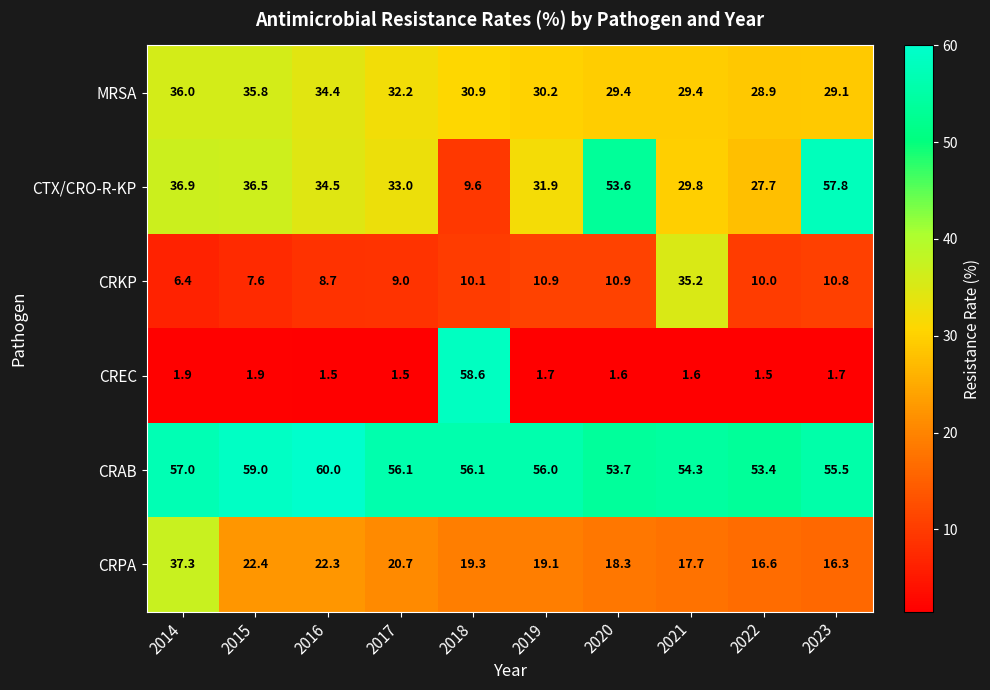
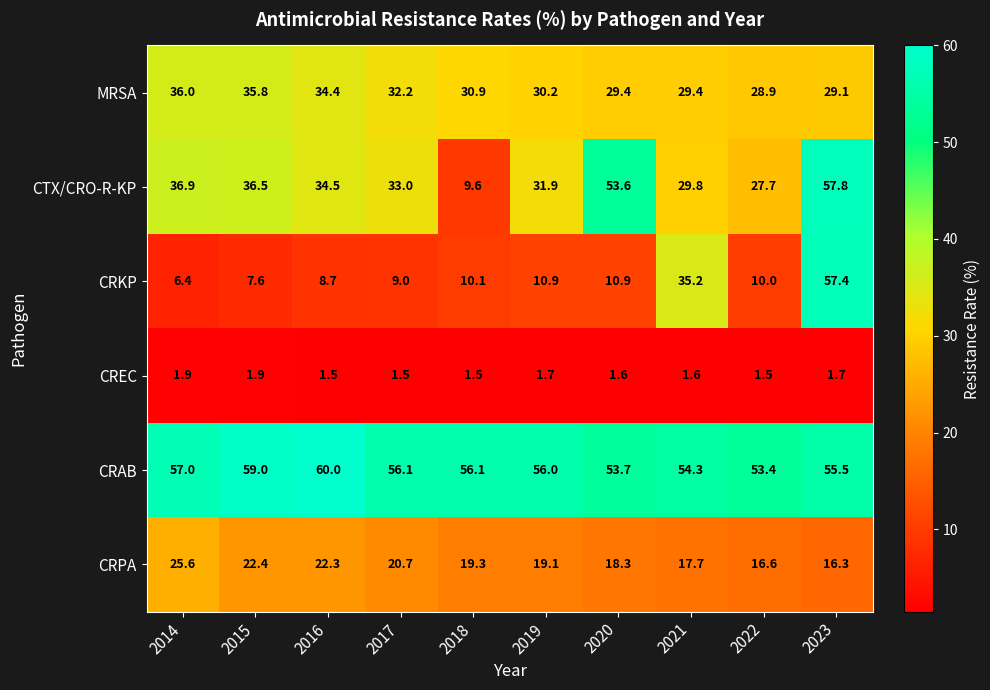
  {
    "MRSA": {
      "2014": 36.0,
      "2015": 35.8,
      "2016": 34.4,
      "2017": 32.2,
      "2018": 30.9,
      "2019": 30.2,
      "2020": 29.4,
      "2021": 29.4,
      "2022": 28.9,
      "2023": 29.1
    },
    "CTX/CRO-R-KP": {
      "2014": 36.9,
      "2015": 36.5,
      "2016": 34.5,
      "2017": 33.0,
      "2018": 9.6,
      "2019": 31.9,
      "2020": 53.6,
      "2021": 29.8,
      "2022": 27.7,
      "2023": 57.8
    },
    "CRKP": {
      "2014": 6.4,
      "2015": 7.6,
      "2016": 8.7,
      "2017": 9.0,
      "2018": 10.1,
      "2019": 10.9,
      "2020": 10.9,
      "2021": 35.2,
      "2022": 10.0,
-     "2023": 10.8
+     "2023": 57.4
    },
    "CREC": {
      "2014": 1.9,
      "2015": 1.9,
      "2016": 1.5,
      "2017": 1.5,
-     "2018": 58.6,
+     "2018": 1.5,
      "2019": 1.7,
      "2020": 1.6,
      "2021": 1.6,
      "2022": 1.5,
      "2023": 1.7
    },
    "CRAB": {
      "2014": 57.0,
      "2015": 59.0,
      "2016": 60.0,
      "2017": 56.1,
      "2018": 56.1,
      "2019": 56.0,
      "2020": 53.7,
      "2021": 54.3,
      "2022": 53.4,
      "2023": 55.5
    },
    "CRPA": {
-     "2014": 37.3,
+     "2014": 25.6,
      "2015": 22.4,
      "2016": 22.3,
      "2017": 20.7,
      "2018": 19.3,
      "2019": 19.1,
      "2020": 18.3,
      "2021": 17.7,
      "2022": 16.6,
      "2023": 16.3
    }
  }
